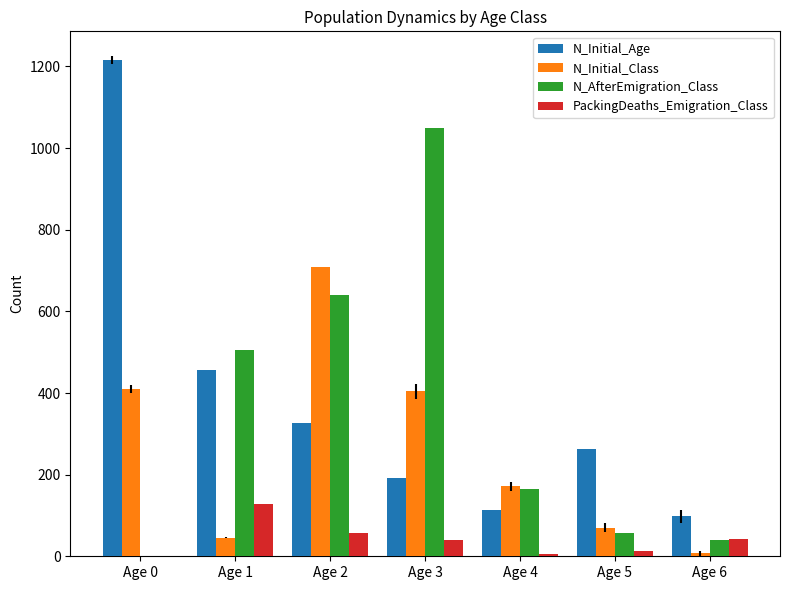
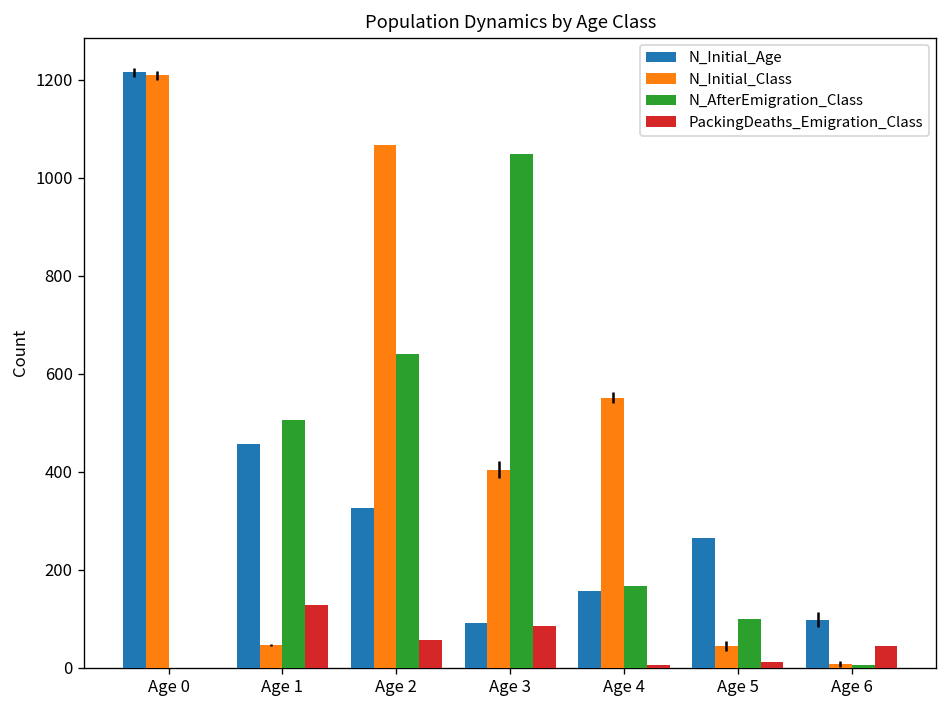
  {
    "N_Initial_Age": {
      "Age 0": 1220,
      "Age 1": 460,
      "Age 2": 330,
-     "Age 3": 190,
-     "Age 4": 110,
+     "Age 3": 90,
+     "Age 4": 160,
      "Age 5": 260,
      "Age 6": 100
    },
    "N_Initial_Class": {
-     "Age 0": 410,
+     "Age 0": 1210,
      "Age 1": 50,
-     "Age 2": 710,
+     "Age 2": 1070,
      "Age 3": 400,
-     "Age 4": 170,
-     "Age 5": 70,
+     "Age 4": 550,
+     "Age 5": 40,
      "Age 6": 10
    },
    "N_AfterEmigration_Class": {
      "Age 0": 0,
      "Age 1": 510,
      "Age 2": 640,
      "Age 3": 1050,
      "Age 4": 170,
-     "Age 5": 60,
-     "Age 6": 40
+     "Age 5": 100,
+     "Age 6": 10
    },
    "PackingDeaths_Emigration_Class": {
      "Age 0": 0,
      "Age 1": 130,
      "Age 2": 60,
-     "Age 3": 40,
+     "Age 3": 90,
      "Age 5": 10,
      "Age 6": 40
    }
  }
